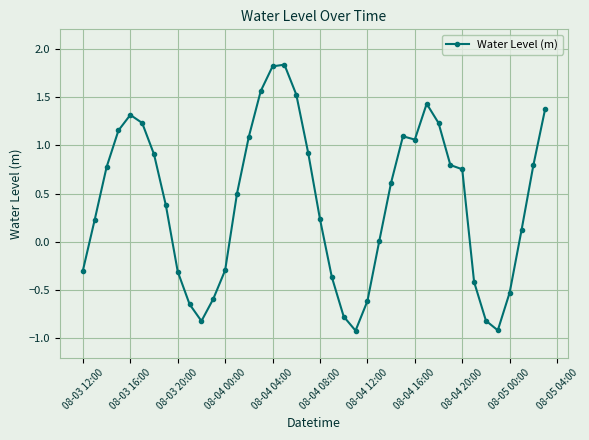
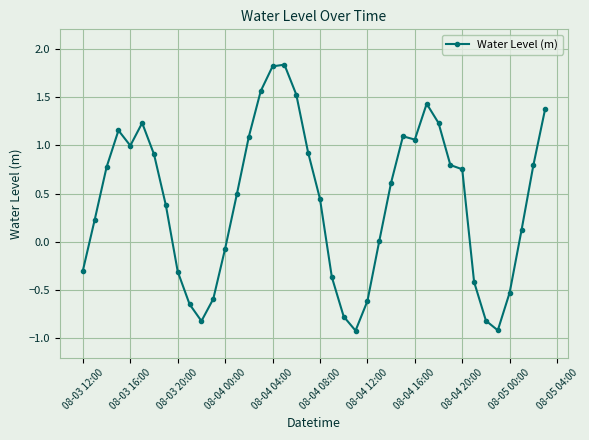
  {
    "08-03 12:00": -0.3,
-   "08-03 16:00": 1.3,
+   "08-03 16:00": 1.0,
    "08-03 20:00": -0.3,
-   "08-04 00:00": -0.3,
+   "08-04 00:00": -0.1,
    "08-04 04:00": 1.8,
-   "08-04 08:00": 0.2,
+   "08-04 08:00": 0.4,
    "08-04 12:00": -0.6,
    "08-04 16:00": 1.1,
    "08-04 20:00": 0.8,
    "08-05 00:00": -0.5
  }
